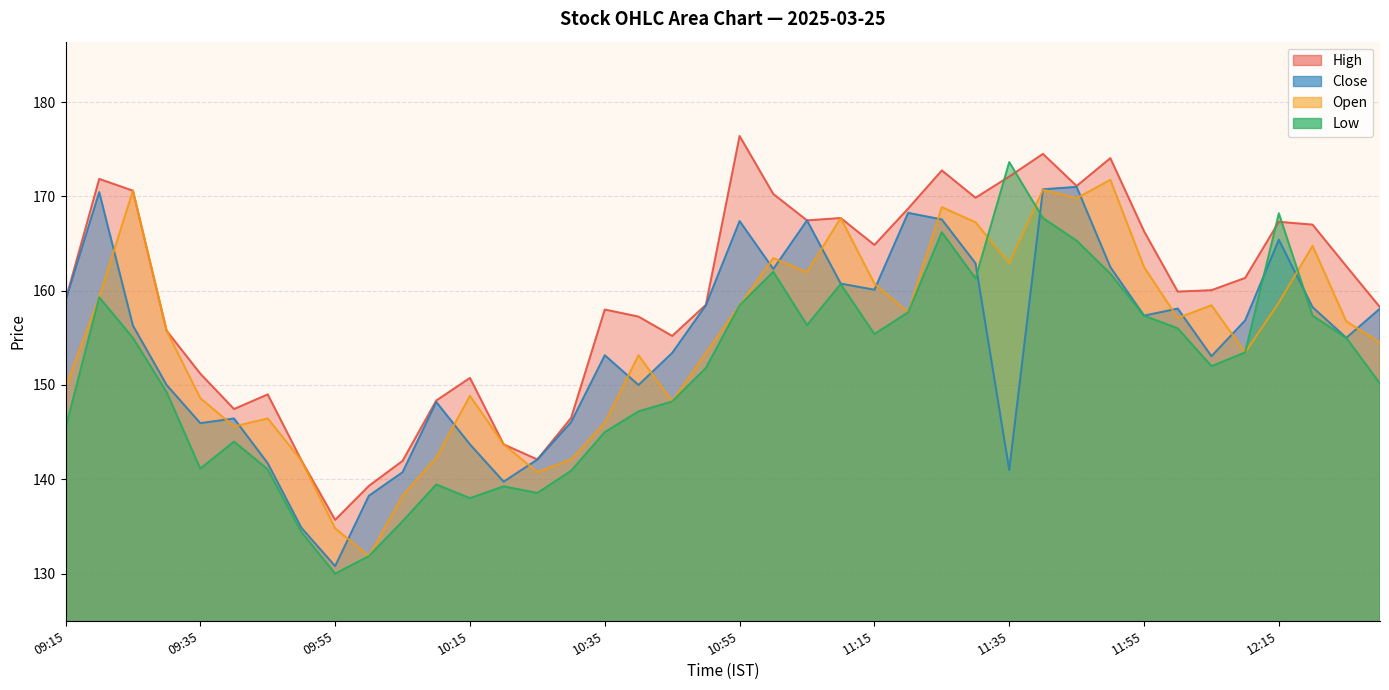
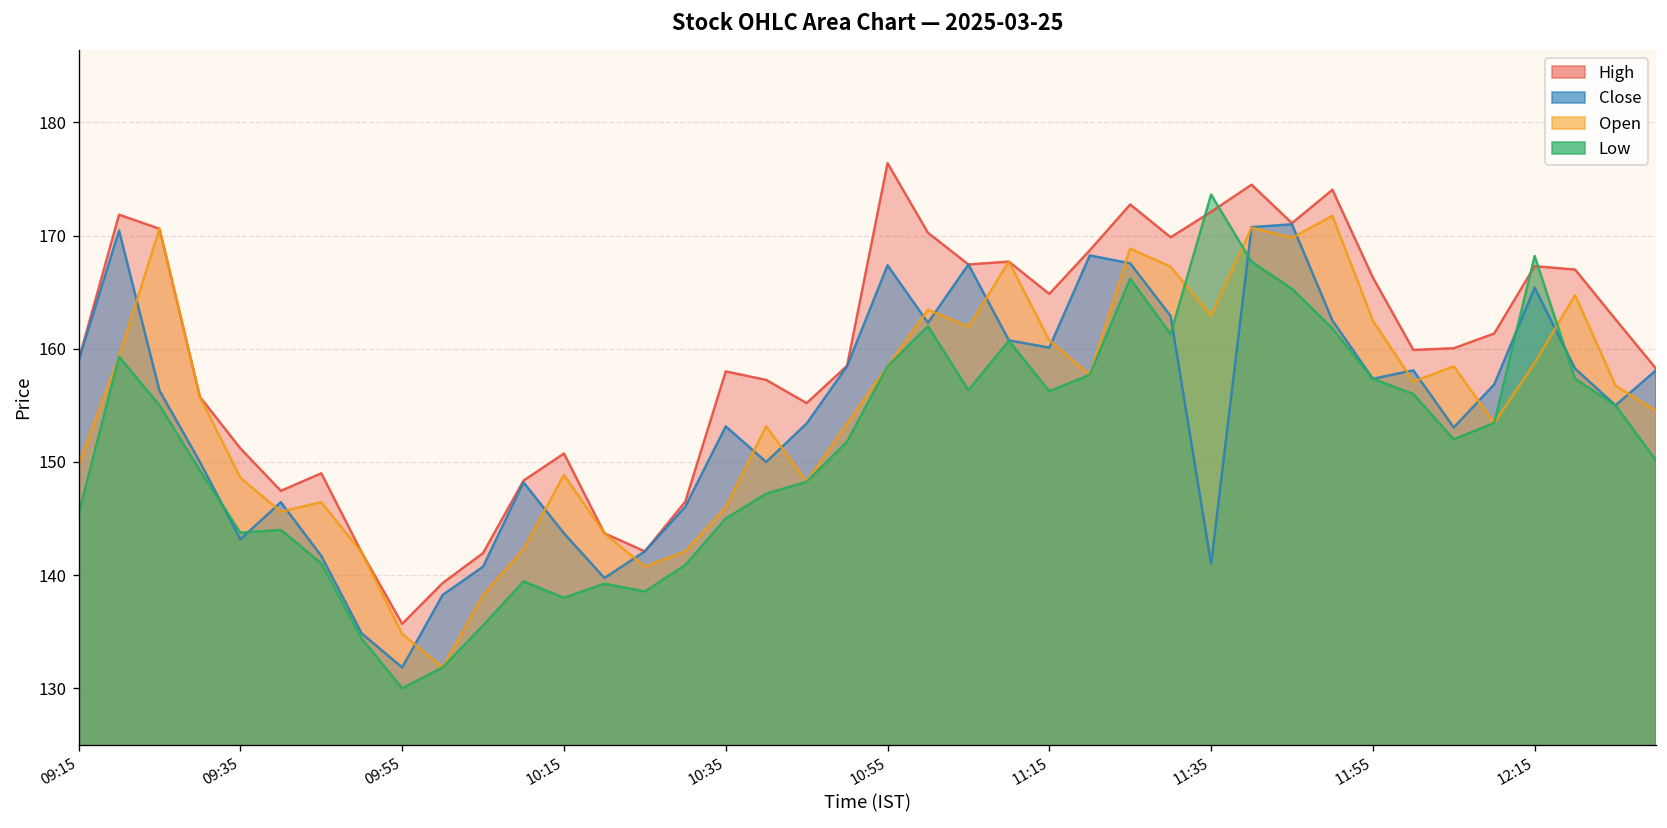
  {
    "Close": {
-     "09:35": 146,
-     "09:55": 131,
+     "09:35": 143,
+     "09:55": 132,
      "10:15": 144,
      "10:35": 153,
      "10:55": 167,
      "11:15": 160,
      "11:35": 141,
      "12:15": 165
    },
    "Low": {
      "09:15": 145,
-     "09:35": 141,
+     "09:35": 144,
      "09:55": 130,
      "10:15": 138,
      "10:35": 145,
-     "11:15": 155,
+     "11:15": 156,
      "11:35": 174,
      "12:15": 168
    }
  }
